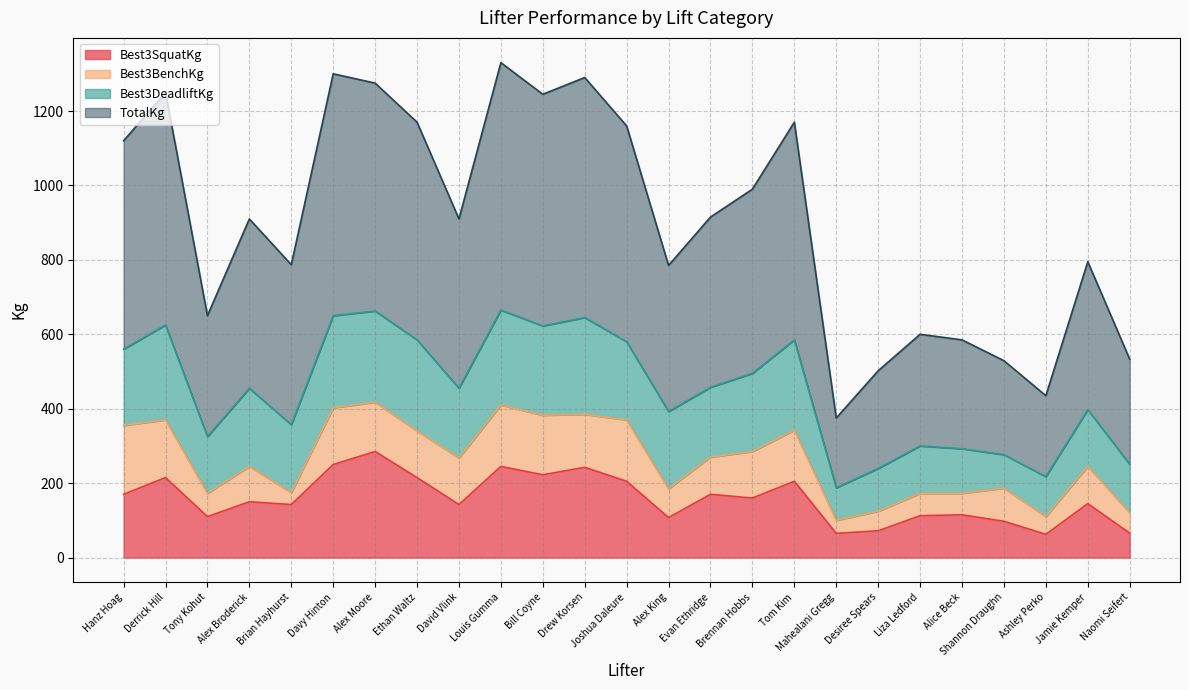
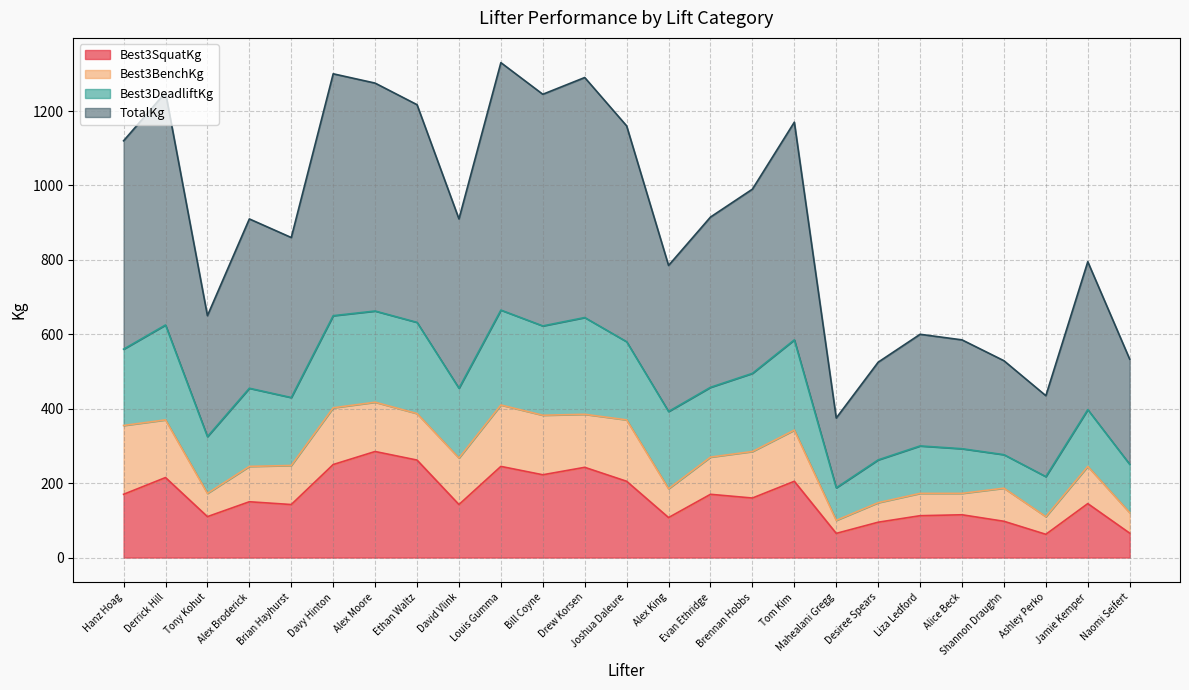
  {
    "Best3SquatKg": {
      "Hanz Hoag": 170,
      "Derrick Hill": 220,
      "Tony Kohut": 110,
      "Alex Broderick": 150,
      "Brian Hayhurst": 140,
      "Davy Hinton": 250,
      "Alex Moore": 290,
-     "Ethan Waltz": 220,
+     "Ethan Waltz": 260,
      "David Vlink": 140,
      "Louis Gumma": 250,
      "Bill Coyne": 220,
      "Drew Korsen": 240,
      "Joshua Daleure": 210,
      "Alex King": 110,
      "Evan Ethridge": 170,
      "Brennan Hobbs": 160,
      "Tom Kim": 210,
      "Mahealani Gregg": 70,
-     "Desiree Spears": 70,
+     "Desiree Spears": 100,
      "Liza Ledford": 110,
      "Alice Beck": 120,
      "Shannon Draughn": 100,
      "Ashley Perko": 60,
      "Jamie Kemper": 150,
      "Naomi Seifert": 70
    },
    "Best3BenchKg": {
      "Hanz Hoag": 190,
      "Derrick Hill": 160,
      "Tony Kohut": 60,
      "Alex Broderick": 100,
-     "Brian Hayhurst": 30,
+     "Brian Hayhurst": 110,
      "Davy Hinton": 150,
      "Alex Moore": 130,
      "Ethan Waltz": 130,
      "David Vlink": 130,
      "Louis Gumma": 170,
      "Bill Coyne": 160,
      "Drew Korsen": 140,
      "Joshua Daleure": 170,
      "Alex King": 80,
      "Evan Ethridge": 100,
      "Brennan Hobbs": 130,
      "Tom Kim": 140,
      "Mahealani Gregg": 40,
      "Desiree Spears": 50,
      "Liza Ledford": 60,
      "Alice Beck": 60,
      "Shannon Draughn": 90,
      "Ashley Perko": 50,
      "Jamie Kemper": 100,
      "Naomi Seifert": 60
    },
    "Best3DeadliftKg": {
      "Hanz Hoag": 210,
      "Derrick Hill": 260,
      "Tony Kohut": 150,
      "Alex Broderick": 210,
      "Brian Hayhurst": 180,
      "Davy Hinton": 250,
      "Alex Moore": 250,
      "Ethan Waltz": 250,
      "David Vlink": 190,
      "Louis Gumma": 260,
      "Bill Coyne": 240,
      "Drew Korsen": 260,
      "Joshua Daleure": 210,
      "Alex King": 210,
      "Evan Ethridge": 190,
      "Brennan Hobbs": 210,
      "Tom Kim": 240,
      "Mahealani Gregg": 90,
      "Desiree Spears": 120,
      "Liza Ledford": 130,
      "Alice Beck": 120,
      "Shannon Draughn": 90,
      "Ashley Perko": 110,
      "Jamie Kemper": 150,
      "Naomi Seifert": 130
    },
    "TotalKg": {
      "Hanz Hoag": 560,
      "Tony Kohut": 330,
      "Alex Broderick": 460,
      "Brian Hayhurst": 430,
      "Davy Hinton": 650,
      "Alex Moore": 610,
      "Ethan Waltz": 590,
      "David Vlink": 460,
      "Louis Gumma": 670,
      "Bill Coyne": 620,
      "Drew Korsen": 650,
      "Joshua Daleure": 580,
      "Alex King": 390,
      "Evan Ethridge": 460,
      "Brennan Hobbs": 500,
      "Tom Kim": 590,
      "Mahealani Gregg": 190,
      "Desiree Spears": 260,
      "Liza Ledford": 300,
      "Alice Beck": 290,
      "Shannon Draughn": 250,
      "Ashley Perko": 220,
      "Jamie Kemper": 400,
      "Naomi Seifert": 280
    }
  }
